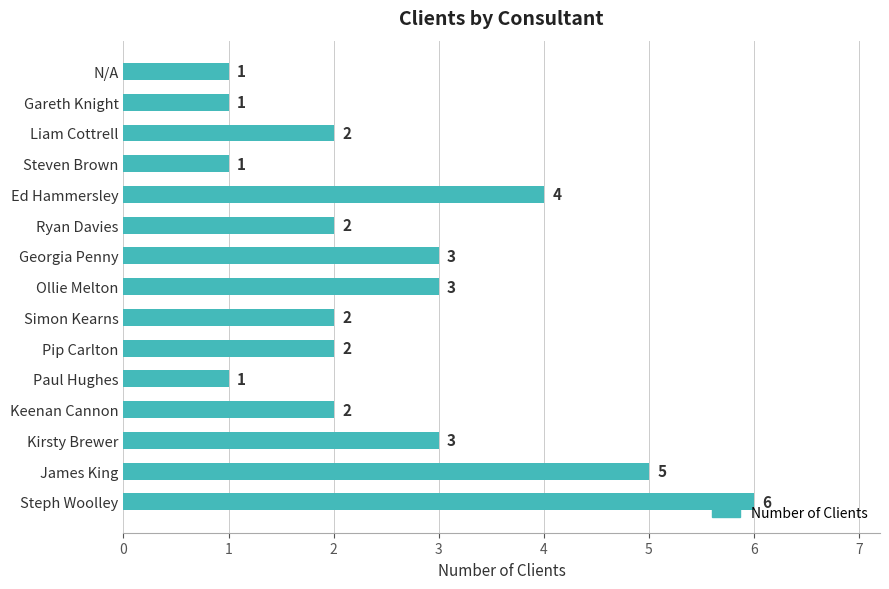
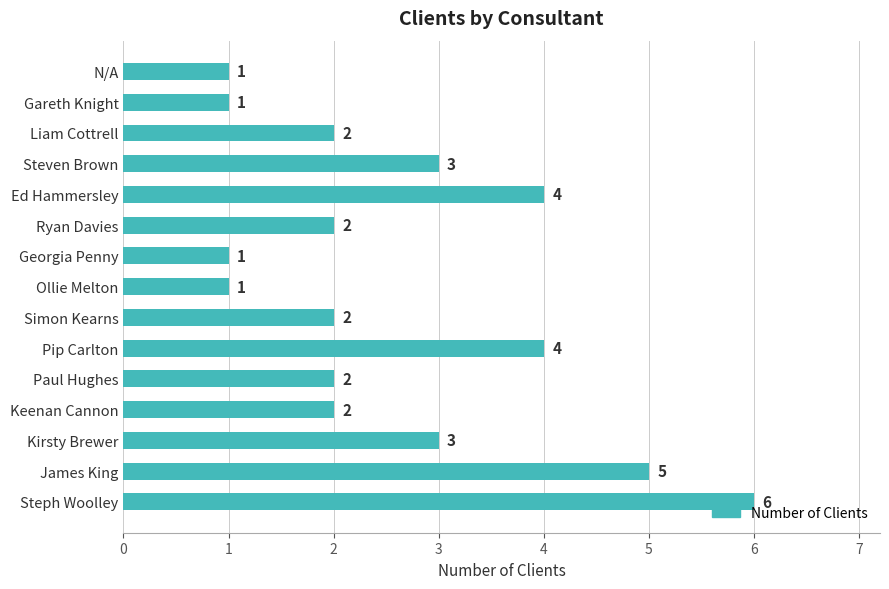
  {
    "N/A": 1,
    "Gareth Knight": 1,
    "Liam Cottrell": 2,
-   "Steven Brown": 1,
+   "Steven Brown": 3,
    "Ed Hammersley": 4,
    "Ryan Davies": 2,
-   "Georgia Penny": 3,
-   "Ollie Melton": 3,
+   "Georgia Penny": 1,
+   "Ollie Melton": 1,
    "Simon Kearns": 2,
-   "Pip Carlton": 2,
-   "Paul Hughes": 1,
+   "Pip Carlton": 4,
+   "Paul Hughes": 2,
    "Keenan Cannon": 2,
    "Kirsty Brewer": 3,
    "James King": 5,
    "Steph Woolley": 6
  }
